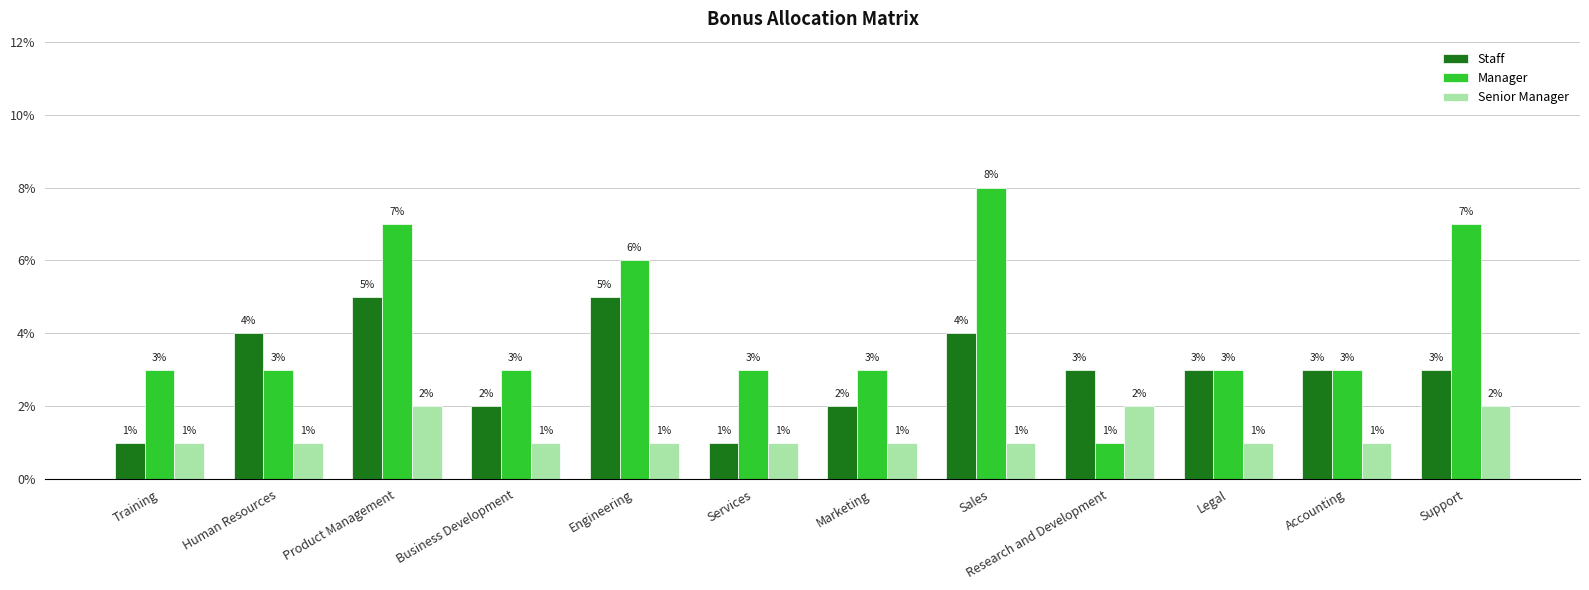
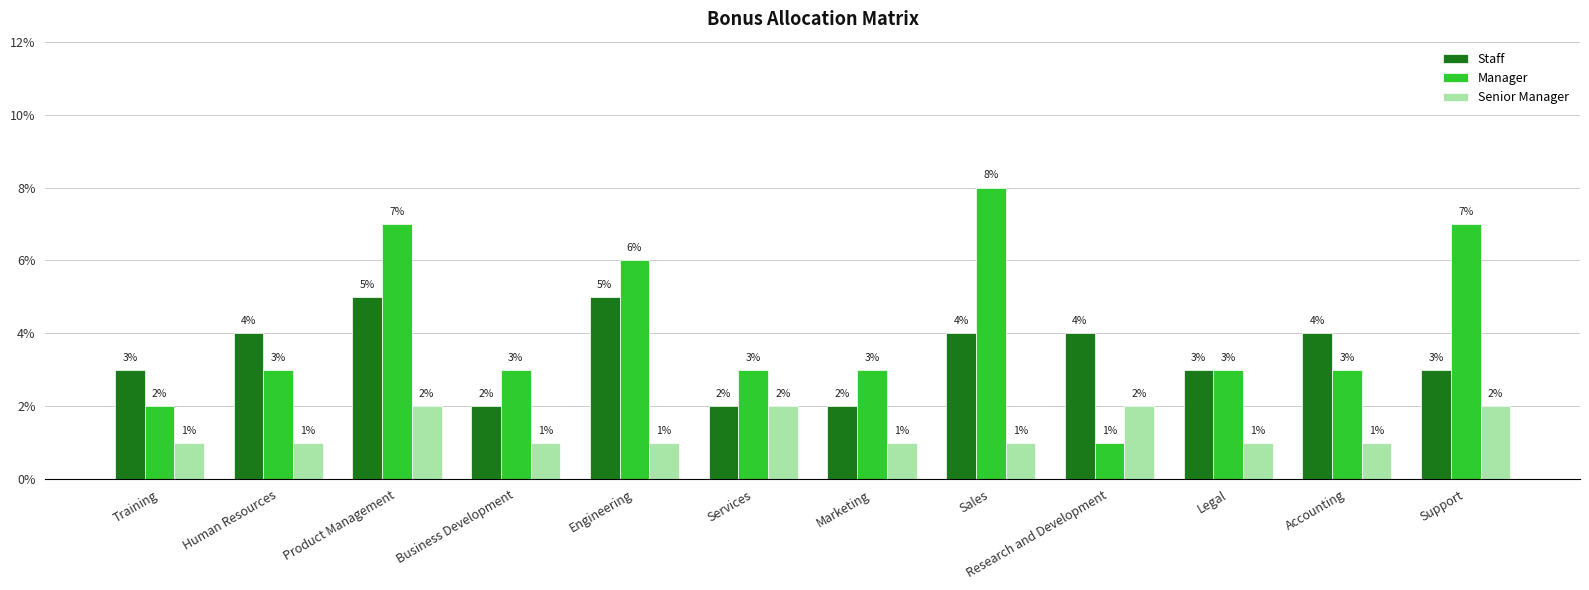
  {
    "Staff": {
-     "Training": "1%",
+     "Training": "3%",
      "Human Resources": "4%",
      "Product Management": "5%",
      "Business Development": "2%",
      "Engineering": "5%",
-     "Services": "1%",
+     "Services": "2%",
      "Marketing": "2%",
      "Sales": "4%",
-     "Research and Development": "3%",
+     "Research and Development": "4%",
      "Legal": "3%",
-     "Accounting": "3%",
+     "Accounting": "4%",
      "Support": "3%"
    },
    "Manager": {
-     "Training": "3%",
+     "Training": "2%",
      "Human Resources": "3%",
      "Product Management": "7%",
      "Business Development": "3%",
      "Engineering": "6%",
      "Services": "3%",
      "Marketing": "3%",
      "Sales": "8%",
      "Research and Development": "1%",
      "Legal": "3%",
      "Accounting": "3%",
      "Support": "7%"
    },
    "Senior Manager": {
      "Training": "1%",
      "Human Resources": "1%",
      "Product Management": "2%",
      "Business Development": "1%",
      "Engineering": "1%",
-     "Services": "1%",
+     "Services": "2%",
      "Marketing": "1%",
      "Sales": "1%",
      "Research and Development": "2%",
      "Legal": "1%",
      "Accounting": "1%",
      "Support": "2%"
    }
  }
